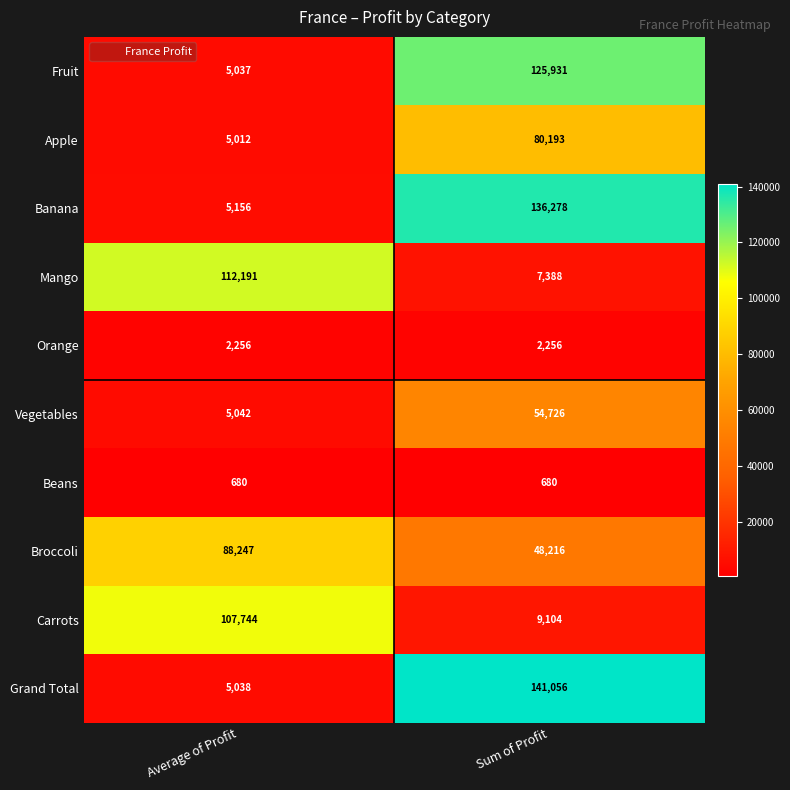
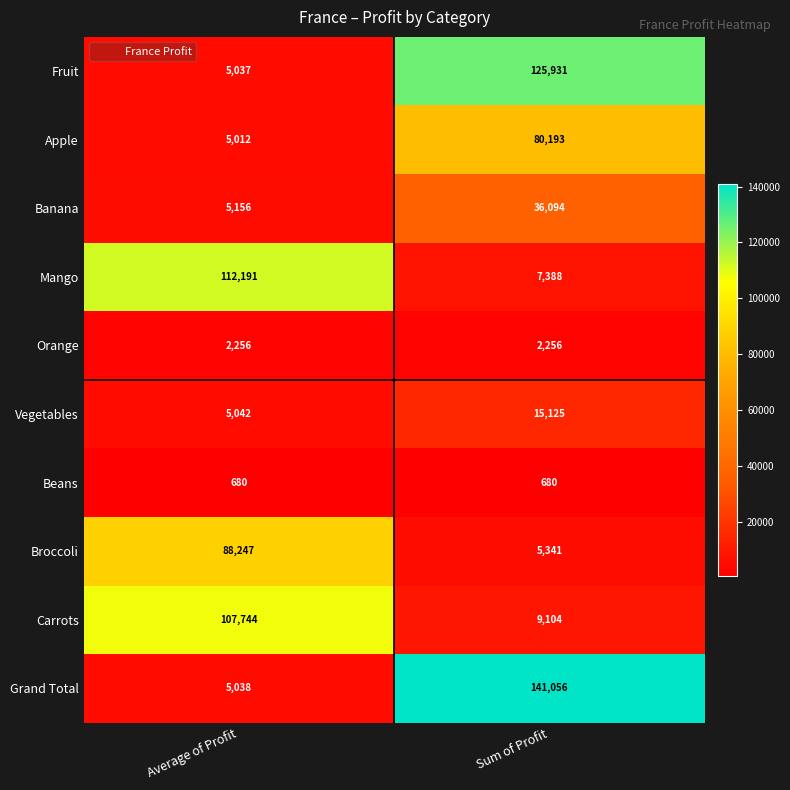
  {
    "Fruit": {
      "Average of Profit": "5,037",
      "Sum of Profit": "125,931"
    },
    "Apple": {
      "Average of Profit": "5,012",
      "Sum of Profit": "80,193"
    },
    "Banana": {
      "Average of Profit": "5,156",
-     "Sum of Profit": "136,278"
+     "Sum of Profit": "36,094"
    },
    "Mango": {
      "Average of Profit": "112,191",
      "Sum of Profit": "7,388"
    },
    "Orange": {
      "Average of Profit": "2,256",
      "Sum of Profit": "2,256"
    },
    "Vegetables": {
      "Average of Profit": "5,042",
-     "Sum of Profit": "54,726"
+     "Sum of Profit": "15,125"
    },
    "Beans": {
      "Average of Profit": "680",
      "Sum of Profit": "680"
    },
    "Broccoli": {
      "Average of Profit": "88,247",
-     "Sum of Profit": "48,216"
+     "Sum of Profit": "5,341"
    },
    "Carrots": {
      "Average of Profit": "107,744",
      "Sum of Profit": "9,104"
    },
    "Grand Total": {
      "Average of Profit": "5,038",
      "Sum of Profit": "141,056"
    }
  }
